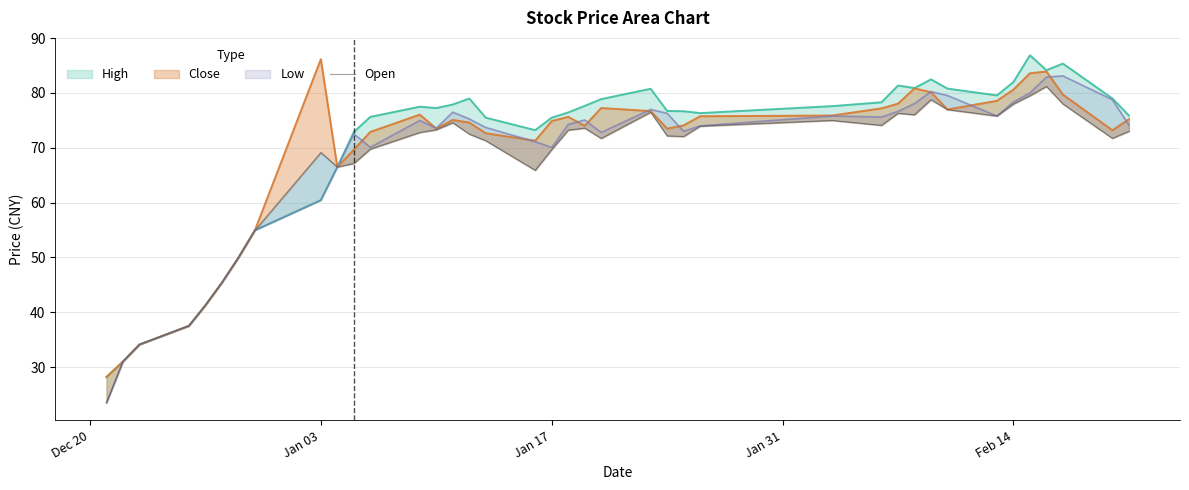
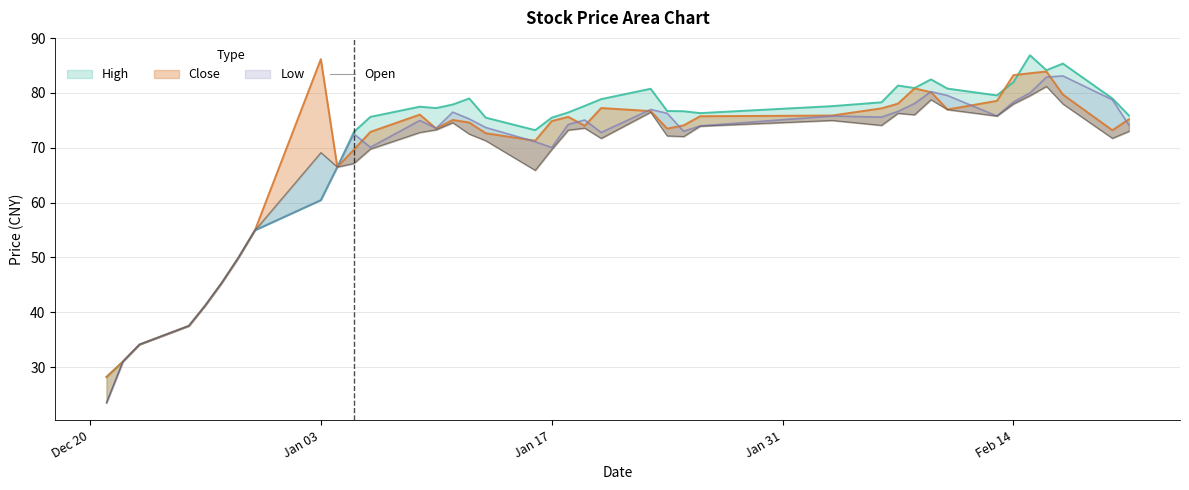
  {
    "Close": {
      "Jan 03": 86,
      "Jan 17": 75,
-     "Feb 14": 81
+     "Feb 14": 83
    }
  }
